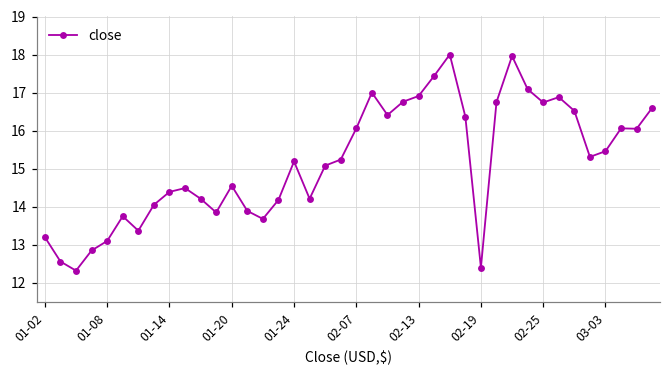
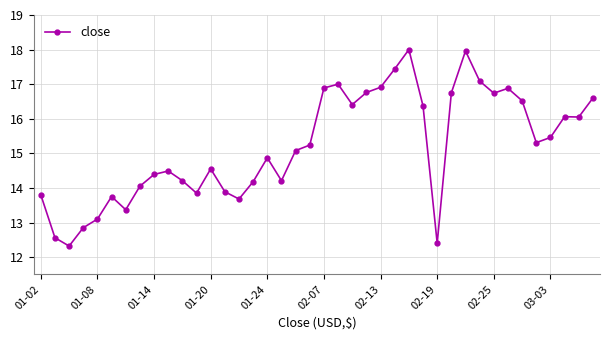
  {
-   "01-02": 13.2,
+   "01-02": 13.8,
    "01-08": 13.1,
    "01-14": 14.4,
    "01-20": 14.6,
-   "01-24": 15.2,
-   "02-07": 16.1,
+   "01-24": 14.9,
+   "02-07": 16.9,
    "02-13": 16.9,
    "02-19": 12.4,
    "02-25": 16.7,
    "03-03": 15.5
  }
